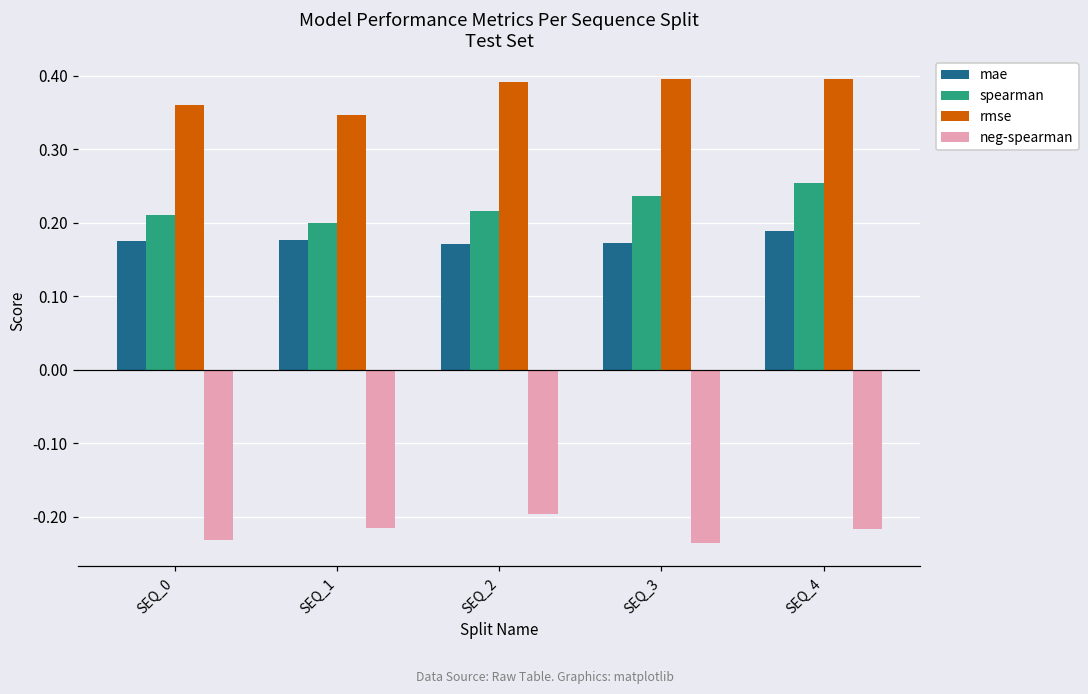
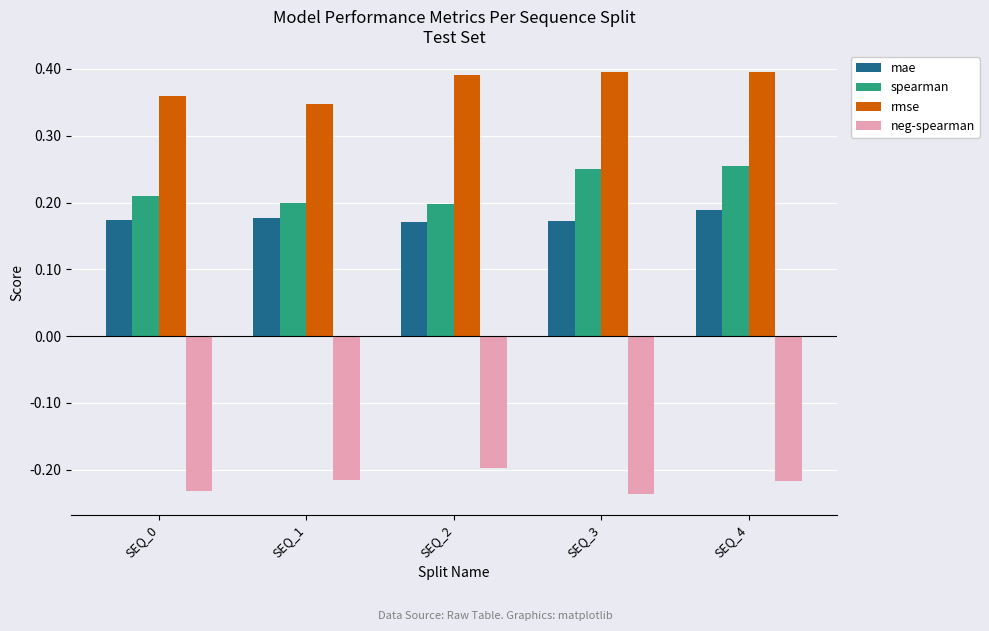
  {
    "mae": {
      "SEQ_0": 0.17,
      "SEQ_1": 0.18,
      "SEQ_2": 0.17,
      "SEQ_3": 0.17,
      "SEQ_4": 0.19
    },
    "spearman": {
      "SEQ_0": 0.21,
      "SEQ_1": 0.20,
-     "SEQ_2": 0.22,
-     "SEQ_3": 0.24,
+     "SEQ_2": 0.20,
+     "SEQ_3": 0.25,
      "SEQ_4": 0.25
    },
    "rmse": {
      "SEQ_0": 0.36,
      "SEQ_1": 0.35,
      "SEQ_2": 0.39,
      "SEQ_3": 0.40,
      "SEQ_4": 0.40
    },
    "neg-spearman": {
      "SEQ_0": -0.23,
      "SEQ_1": -0.22,
      "SEQ_2": -0.20,
      "SEQ_3": -0.24,
      "SEQ_4": -0.22
    }
  }
